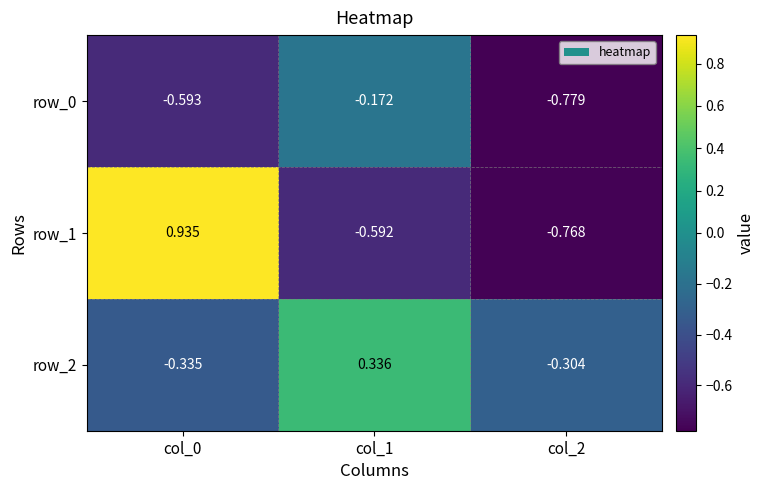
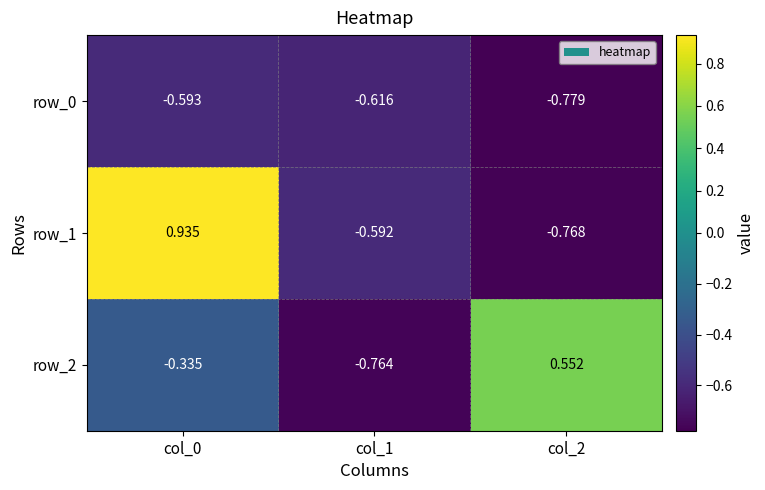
  {
    "row_0": {
      "col_0": -0.593,
-     "col_1": -0.172,
+     "col_1": -0.616,
      "col_2": -0.779
    },
    "row_1": {
      "col_0": 0.935,
      "col_1": -0.592,
      "col_2": -0.768
    },
    "row_2": {
      "col_0": -0.335,
-     "col_1": 0.336,
-     "col_2": -0.304
+     "col_1": -0.764,
+     "col_2": 0.552
    }
  }
